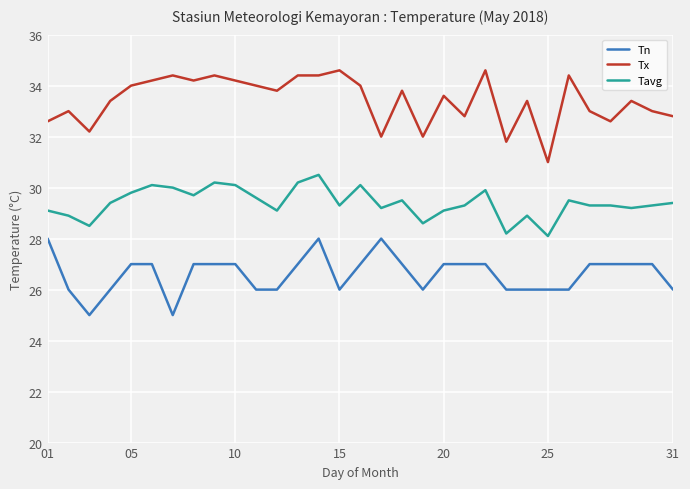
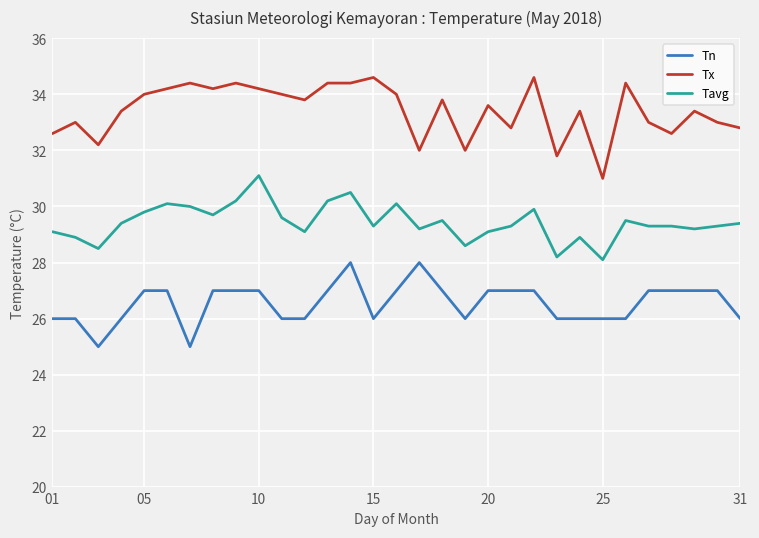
  {
    "Tn": {
-     "01": 28,
+     "01": 26,
      "05": 27,
      "10": 27,
      "15": 26,
      "20": 27,
      "25": 26,
      "31": 26
    },
    "Tx": {
      "01": 32.6,
      "05": 34.0,
      "10": 34.2,
      "15": 34.6,
      "20": 33.6,
      "25": 31.0,
      "31": 32.8
    },
    "Tavg": {
      "01": 29.1,
      "05": 29.8,
-     "10": 30.1,
+     "10": 31.1,
      "15": 29.3,
      "20": 29.1,
      "25": 28.1,
      "31": 29.4
    }
  }
